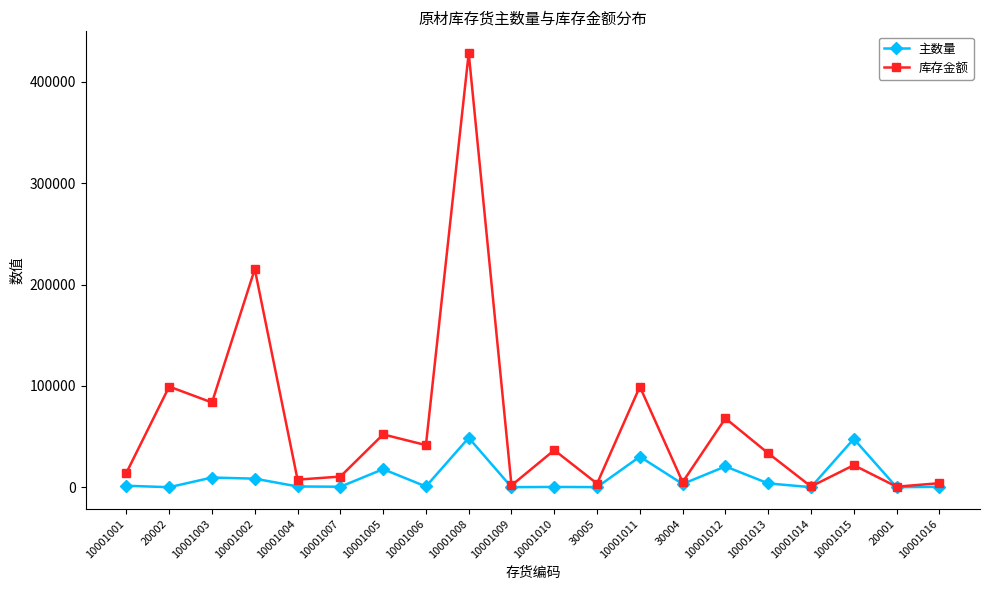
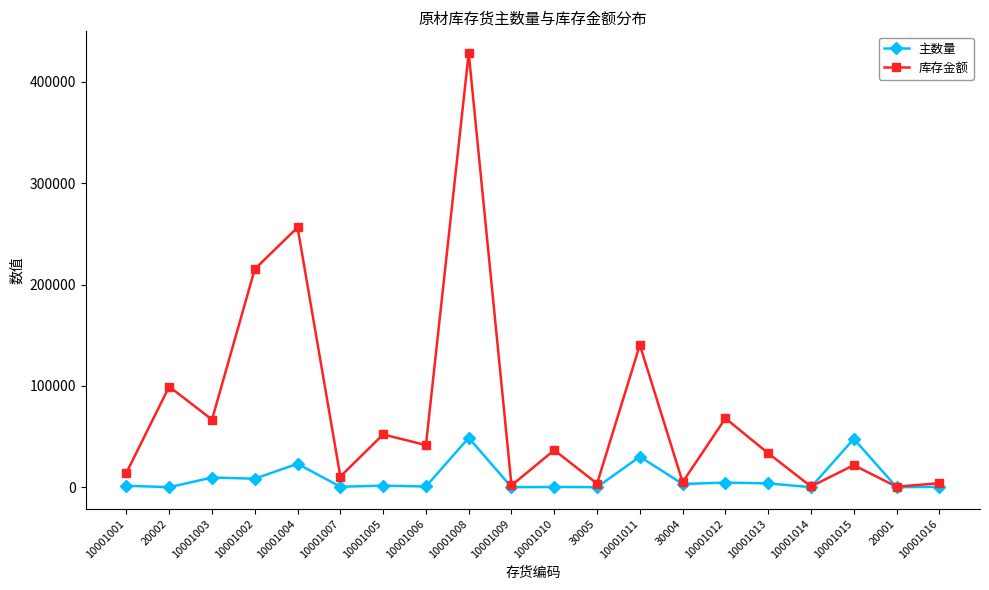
  {
    "主数量": {
      "10001001": 1000,
      "20002": 0,
      "10001003": 10000,
      "10001002": 8000,
-     "10001004": 1000,
+     "10001004": 23000,
      "10001007": 0,
-     "10001005": 18000,
+     "10001005": 2000,
      "10001006": 1000,
      "10001008": 49000,
      "10001010": 0,
      "30005": 0,
      "10001011": 30000,
-     "10001012": 21000,
+     "10001012": 5000,
      "10001013": 4000,
      "10001015": 48000,
      "10001016": 0
    },
    "库存金额": {
      "10001001": 14000,
      "20002": 99000,
-     "10001003": 84000,
+     "10001003": 67000,
      "10001002": 215000,
-     "10001004": 7000,
+     "10001004": 256000,
      "10001007": 11000,
      "10001005": 52000,
      "10001006": 42000,
      "10001008": 428000,
      "10001010": 37000,
      "30005": 4000,
-     "10001011": 99000,
+     "10001011": 140000,
      "10001012": 68000,
      "10001013": 34000,
      "10001015": 22000,
      "10001016": 4000
    }
  }
